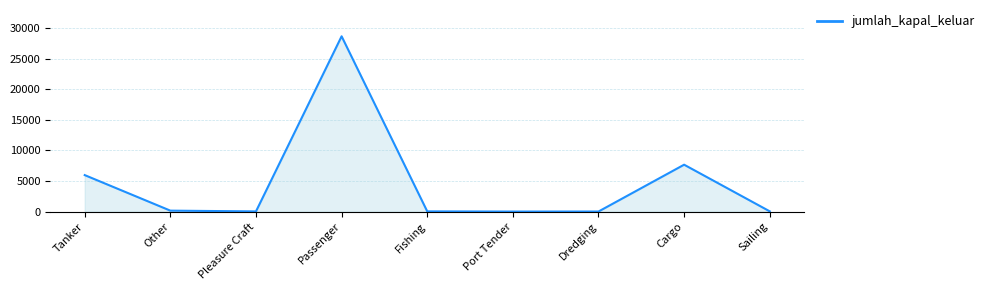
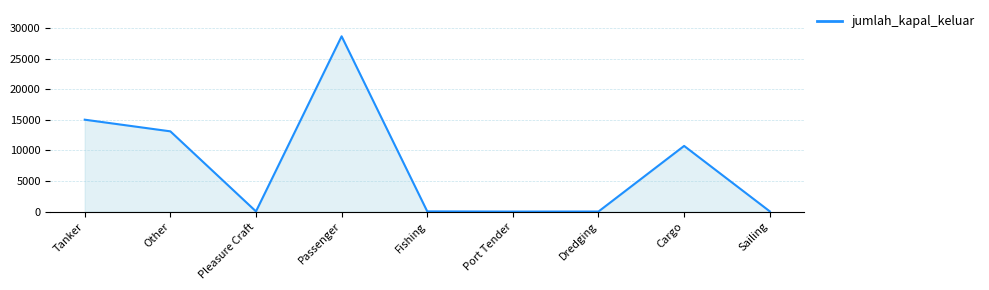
  {
-   "Tanker": 6000,
-   "Other": 0,
+   "Tanker": 15000,
+   "Other": 13000,
    "Pleasure Craft": 0,
    "Passenger": 29000,
    "Fishing": 0,
    "Port Tender": 0,
    "Dredging": 0,
-   "Cargo": 8000,
+   "Cargo": 11000,
    "Sailing": 0
  }
